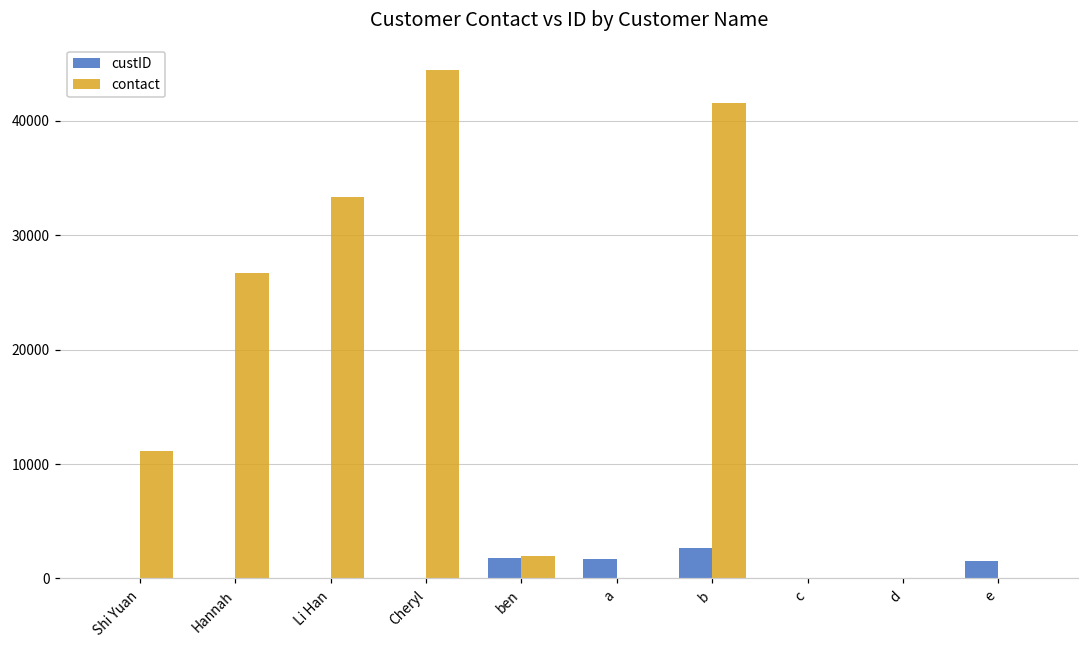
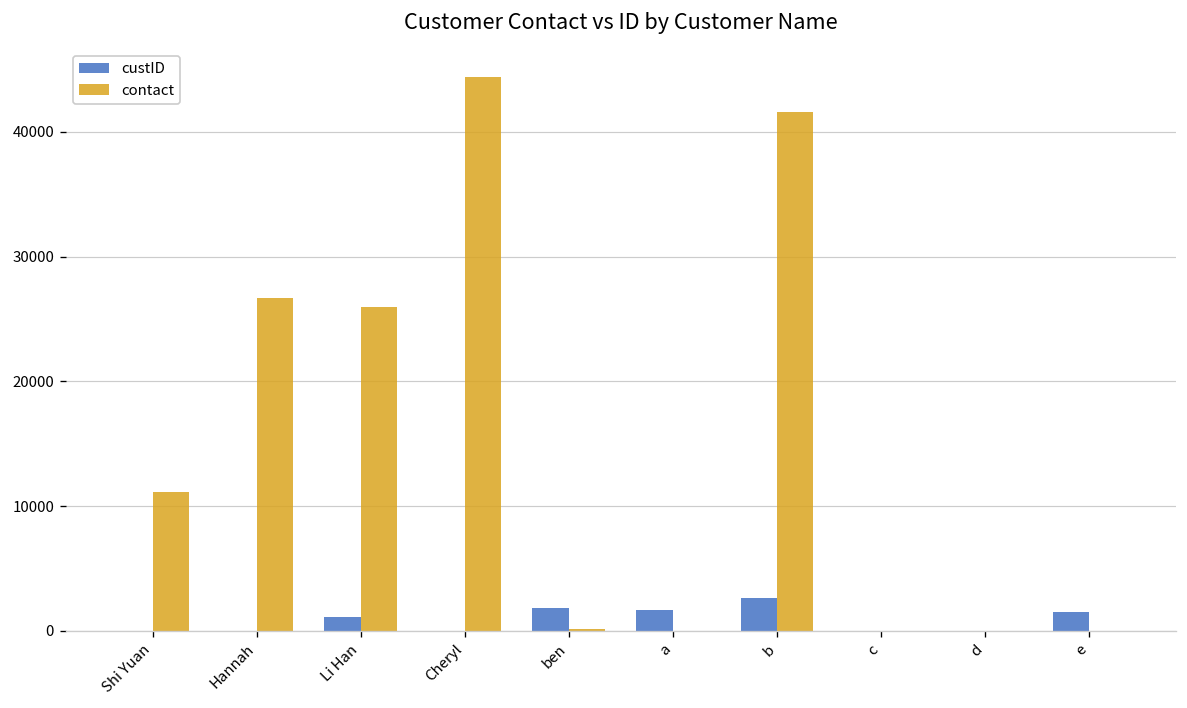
  {
    "custID": {
-     "Li Han": 0,
+     "Li Han": 1100,
      "ben": 1800,
      "a": 1700,
      "b": 2600,
      "e": 1500
    },
    "contact": {
      "Shi Yuan": 11100,
      "Hannah": 26700,
-     "Li Han": 33300,
+     "Li Han": 25900,
      "Cheryl": 44400,
-     "ben": 1900,
+     "ben": 100,
      "b": 41600
    }
  }
